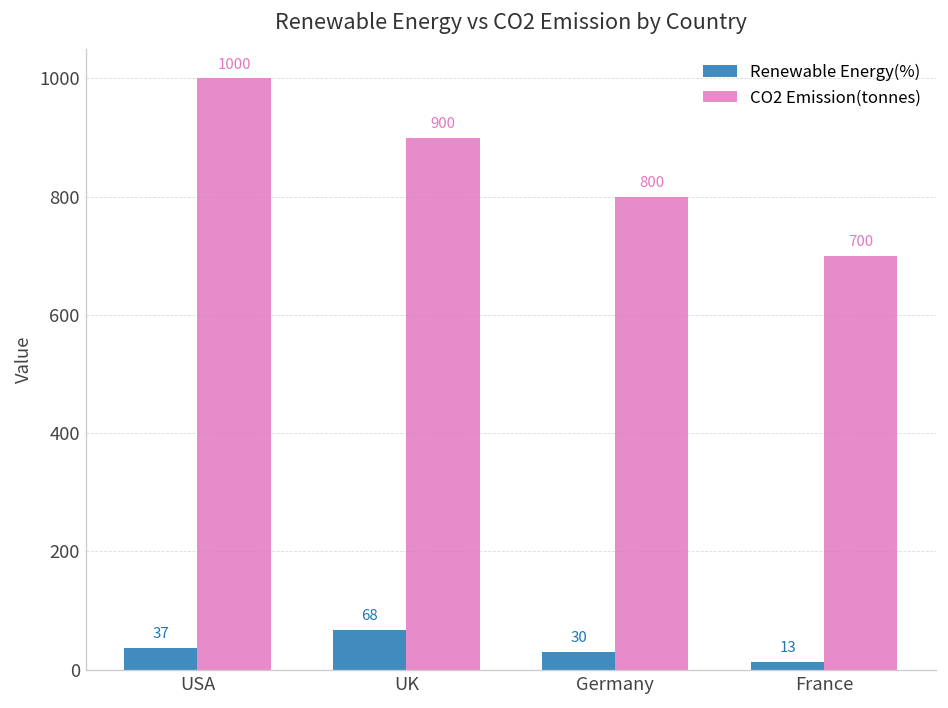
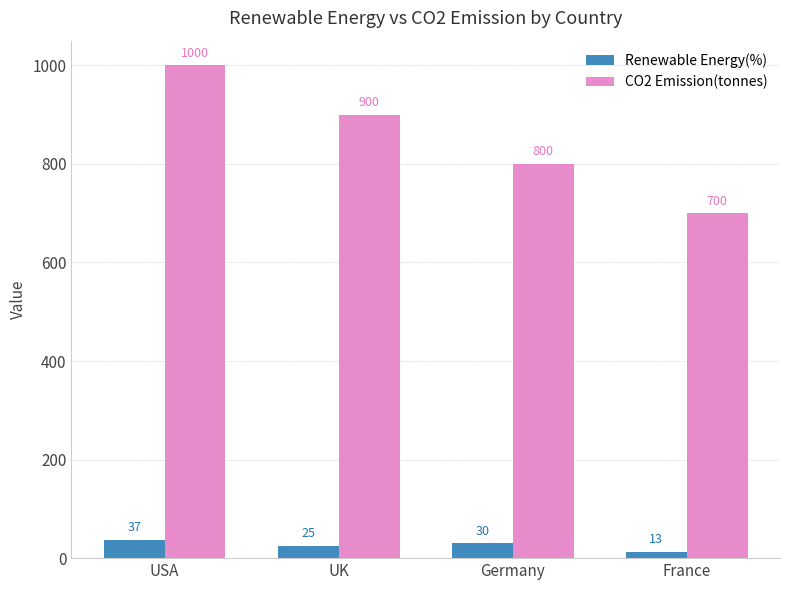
  {
    "Renewable Energy(%)": {
      "USA": 37,
-     "UK": 68,
+     "UK": 25,
      "Germany": 30,
      "France": 13
    },
    "CO2 Emission(tonnes)": {
      "USA": 1000,
      "UK": 900,
      "Germany": 800,
      "France": 700
    }
  }
